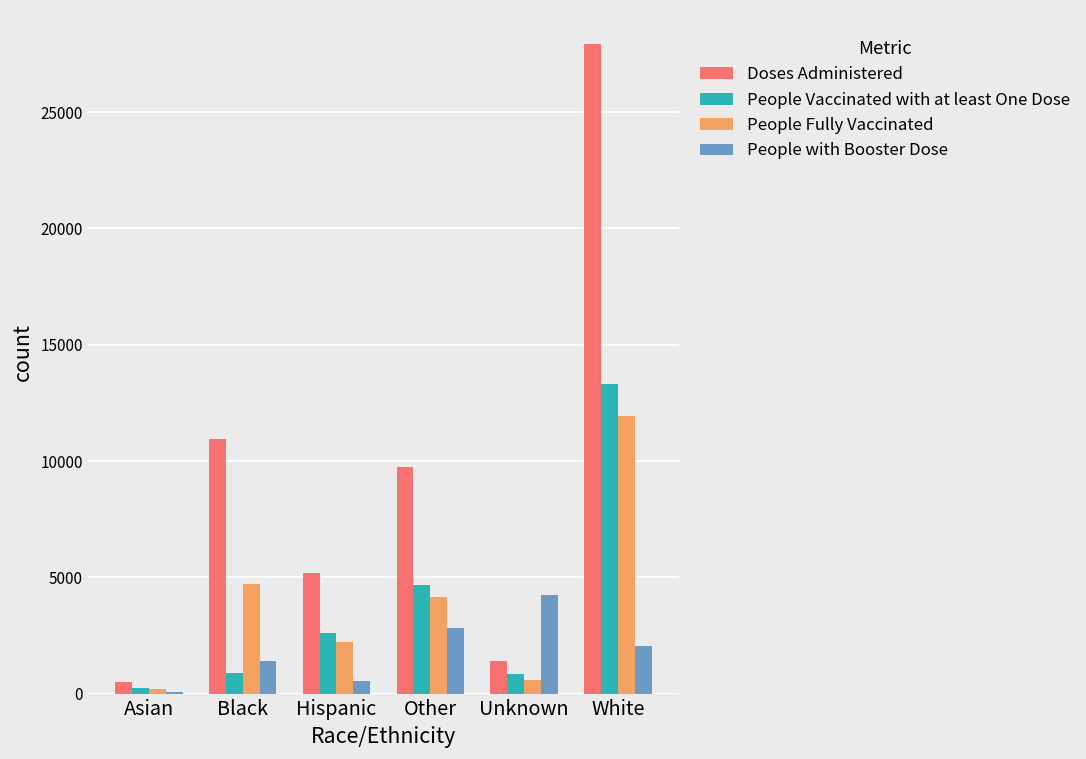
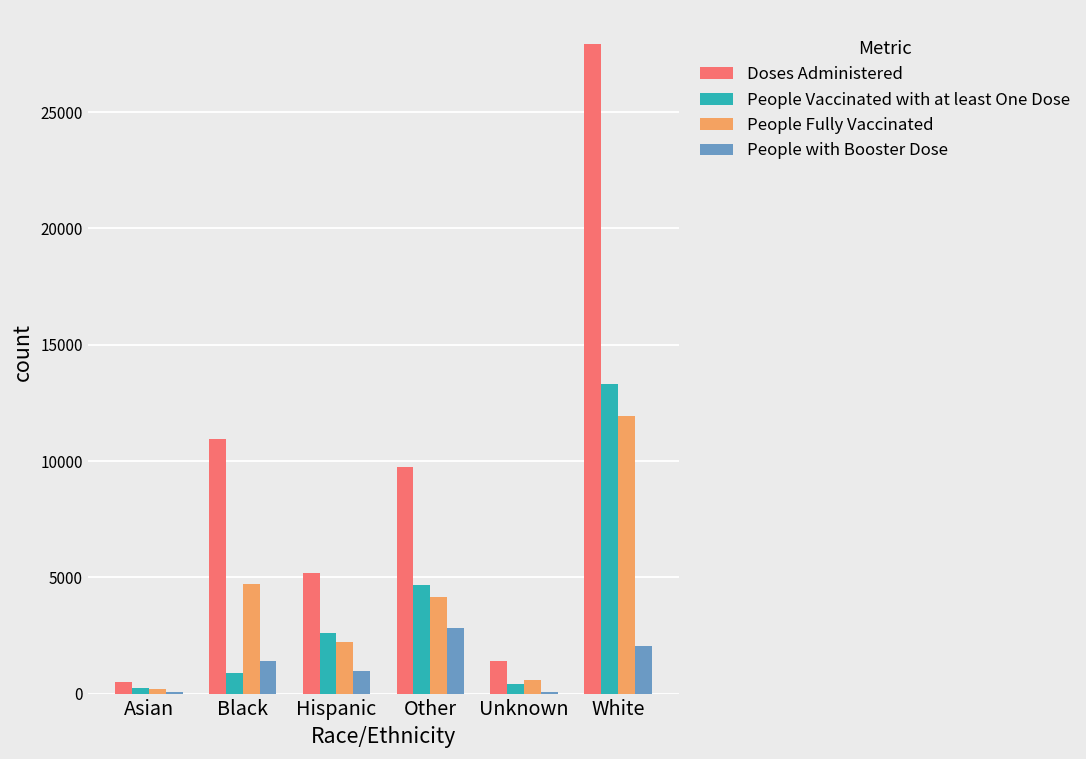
  {
    "People Vaccinated with at least One Dose": {
      "Asian": 200,
      "Black": 900,
      "Hispanic": 2600,
      "Other": 4700,
-     "Unknown": 800,
+     "Unknown": 400,
      "White": 13300
    },
    "People with Booster Dose": {
      "Black": 1400,
-     "Hispanic": 500,
+     "Hispanic": 1000,
      "Other": 2800,
-     "Unknown": 4300,
+     "Unknown": 100,
      "White": 2100
    }
  }
